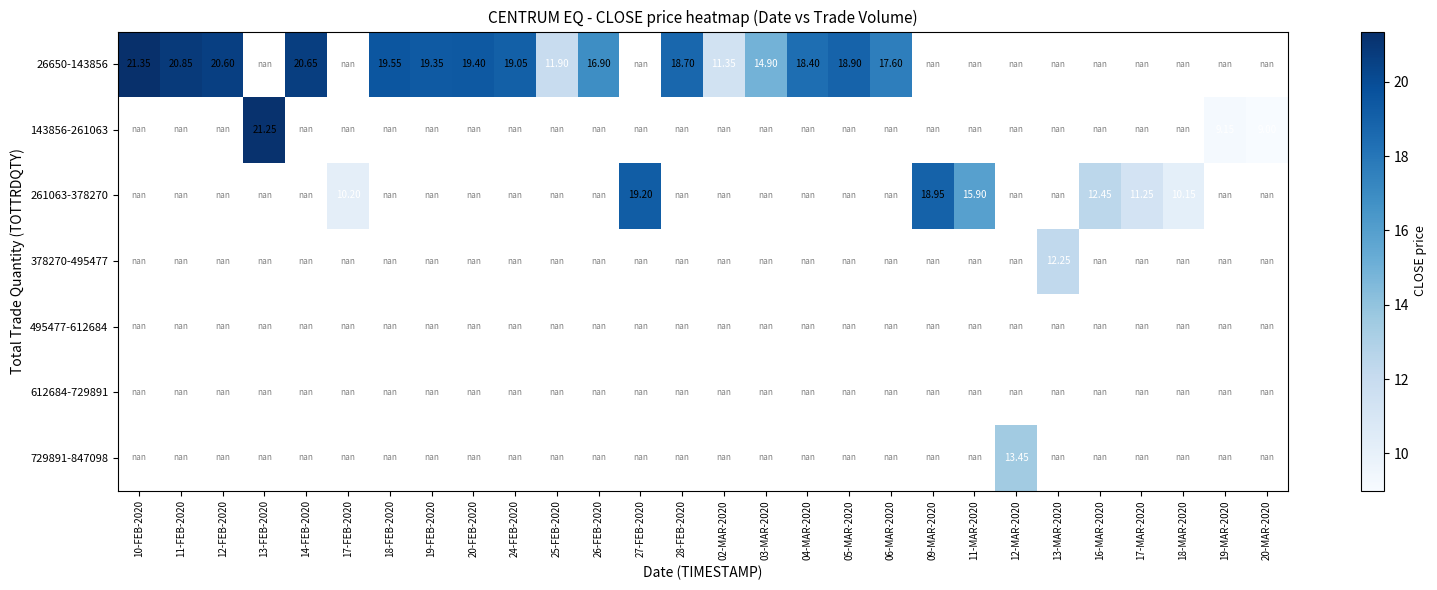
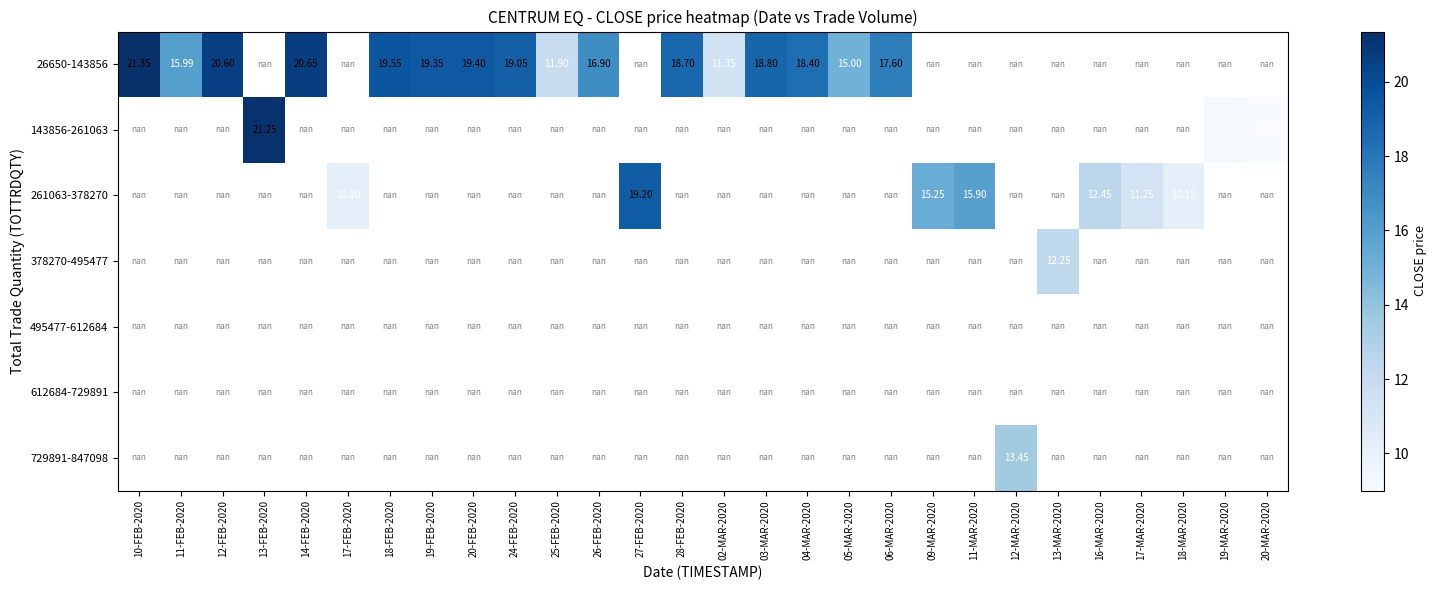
  {
    "26650-143856": {
      "10-FEB-2020": 21.35,
-     "11-FEB-2020": 20.85,
+     "11-FEB-2020": 15.99,
      "12-FEB-2020": 20.60,
      "14-FEB-2020": 20.65,
      "18-FEB-2020": 19.55,
      "19-FEB-2020": 19.35,
      "20-FEB-2020": 19.40,
      "24-FEB-2020": 19.05,
      "25-FEB-2020": 11.90,
      "26-FEB-2020": 16.90,
      "28-FEB-2020": 18.70,
-     "03-MAR-2020": 14.90,
+     "03-MAR-2020": 18.80,
      "04-MAR-2020": 18.40,
-     "05-MAR-2020": 18.90,
+     "05-MAR-2020": 15.00,
      "06-MAR-2020": 17.60
    },
    "143856-261063": {
      "13-FEB-2020": 21.25
    },
    "261063-378270": {
      "27-FEB-2020": 19.20,
-     "09-MAR-2020": 18.95,
+     "09-MAR-2020": 15.25,
      "11-MAR-2020": 15.90,
      "16-MAR-2020": 12.45
    },
    "378270-495477": {
      "13-MAR-2020": 12.25
    },
    "729891-847098": {
      "12-MAR-2020": 13.45
    }
  }
